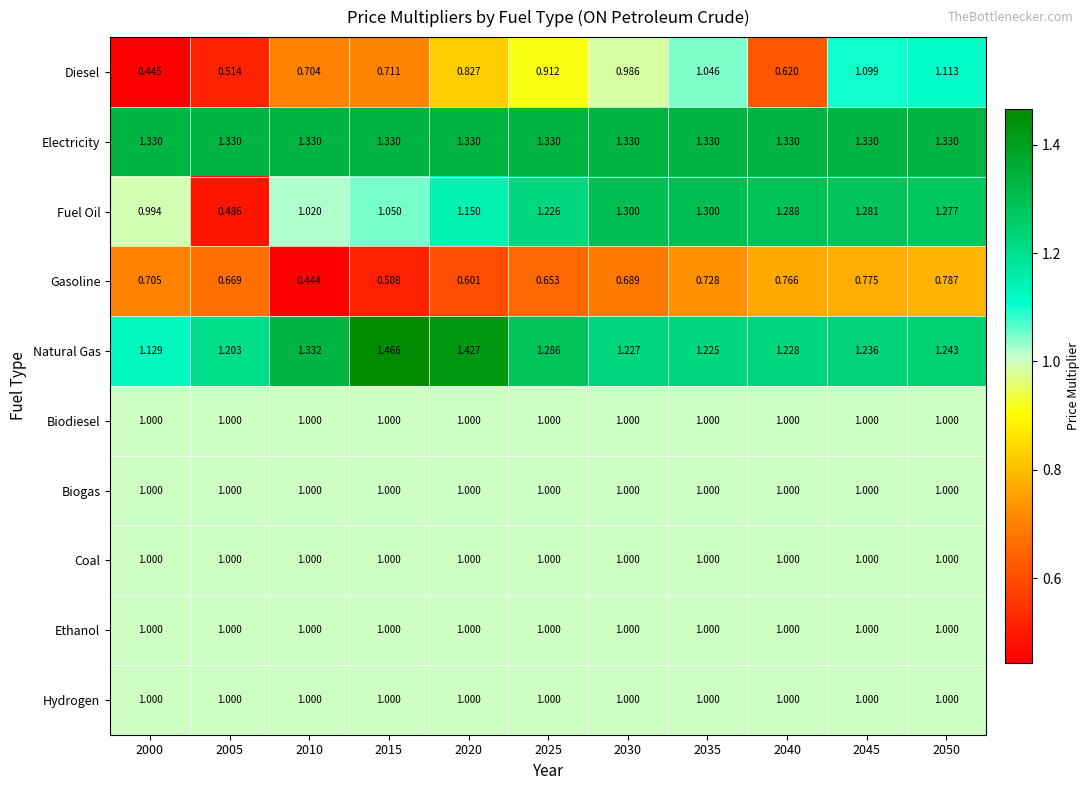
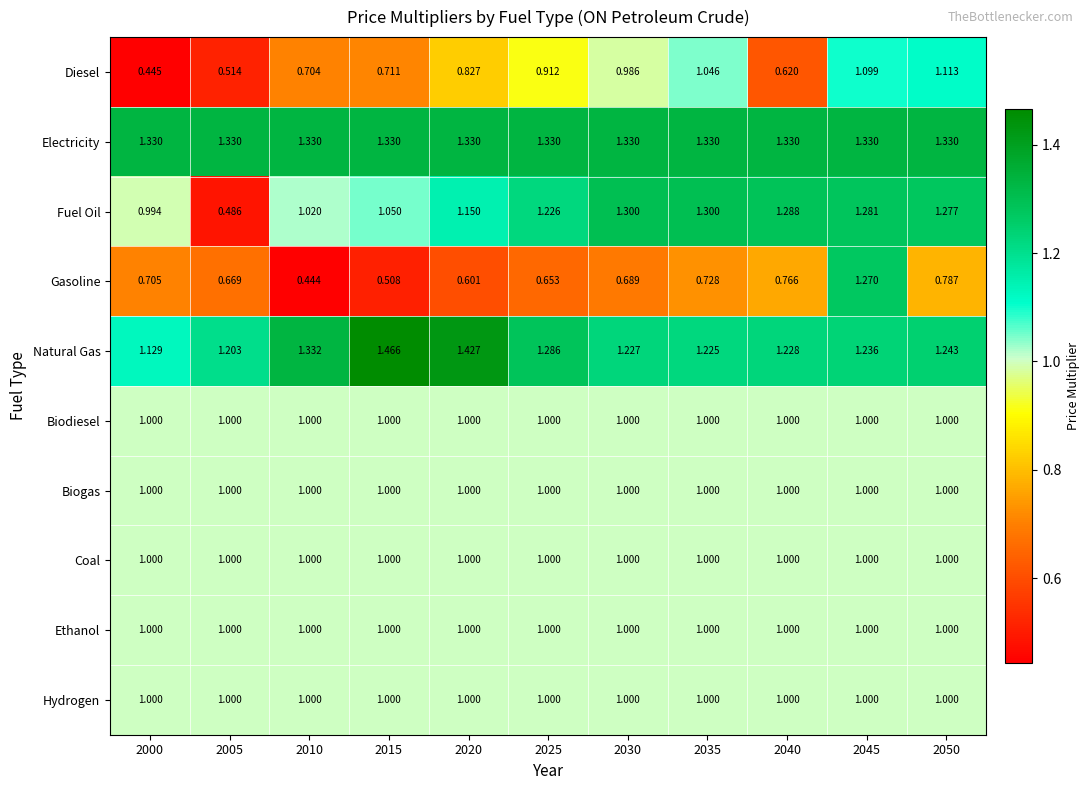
  {
    "Diesel": {
      "2000": 0.445,
      "2005": 0.514,
      "2010": 0.704,
      "2015": 0.711,
      "2020": 0.827,
      "2025": 0.912,
      "2030": 0.986,
      "2035": 1.046,
      "2040": 0.620,
      "2045": 1.099,
      "2050": 1.113
    },
    "Electricity": {
      "2000": 1.330,
      "2005": 1.330,
      "2010": 1.330,
      "2015": 1.330,
      "2020": 1.330,
      "2025": 1.330,
      "2030": 1.330,
      "2035": 1.330,
      "2040": 1.330,
      "2045": 1.330,
      "2050": 1.330
    },
    "Fuel Oil": {
      "2000": 0.994,
      "2005": 0.486,
      "2010": 1.020,
      "2015": 1.050,
      "2020": 1.150,
      "2025": 1.226,
      "2030": 1.300,
      "2035": 1.300,
      "2040": 1.288,
      "2045": 1.281,
      "2050": 1.277
    },
    "Gasoline": {
      "2000": 0.705,
      "2005": 0.669,
      "2010": 0.444,
      "2015": 0.508,
      "2020": 0.601,
      "2025": 0.653,
      "2030": 0.689,
      "2035": 0.728,
      "2040": 0.766,
-     "2045": 0.775,
+     "2045": 1.270,
      "2050": 0.787
    },
    "Natural Gas": {
      "2000": 1.129,
      "2005": 1.203,
      "2010": 1.332,
      "2015": 1.466,
      "2020": 1.427,
      "2025": 1.286,
      "2030": 1.227,
      "2035": 1.225,
      "2040": 1.228,
      "2045": 1.236,
      "2050": 1.243
    },
    "Biodiesel": {
      "2000": 1.000,
      "2005": 1.000,
      "2010": 1.000,
      "2015": 1.000,
      "2020": 1.000,
      "2025": 1.000,
      "2030": 1.000,
      "2035": 1.000,
      "2040": 1.000,
      "2045": 1.000,
      "2050": 1.000
    },
    "Biogas": {
      "2000": 1.000,
      "2005": 1.000,
      "2010": 1.000,
      "2015": 1.000,
      "2020": 1.000,
      "2025": 1.000,
      "2030": 1.000,
      "2035": 1.000,
      "2040": 1.000,
      "2045": 1.000,
      "2050": 1.000
    },
    "Coal": {
      "2000": 1.000,
      "2005": 1.000,
      "2010": 1.000,
      "2015": 1.000,
      "2020": 1.000,
      "2025": 1.000,
      "2030": 1.000,
      "2035": 1.000,
      "2040": 1.000,
      "2045": 1.000,
      "2050": 1.000
    },
    "Ethanol": {
      "2000": 1.000,
      "2005": 1.000,
      "2010": 1.000,
      "2015": 1.000,
      "2020": 1.000,
      "2025": 1.000,
      "2030": 1.000,
      "2035": 1.000,
      "2040": 1.000,
      "2045": 1.000,
      "2050": 1.000
    },
    "Hydrogen": {
      "2000": 1.000,
      "2005": 1.000,
      "2010": 1.000,
      "2015": 1.000,
      "2020": 1.000,
      "2025": 1.000,
      "2030": 1.000,
      "2035": 1.000,
      "2040": 1.000,
      "2045": 1.000,
      "2050": 1.000
    }
  }
